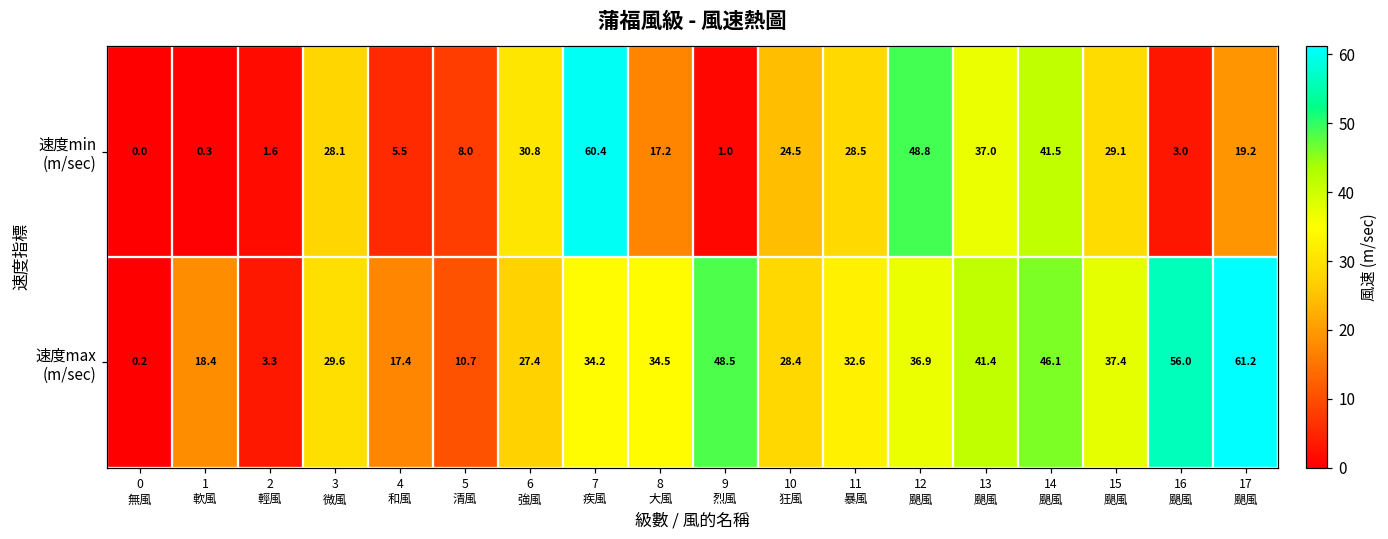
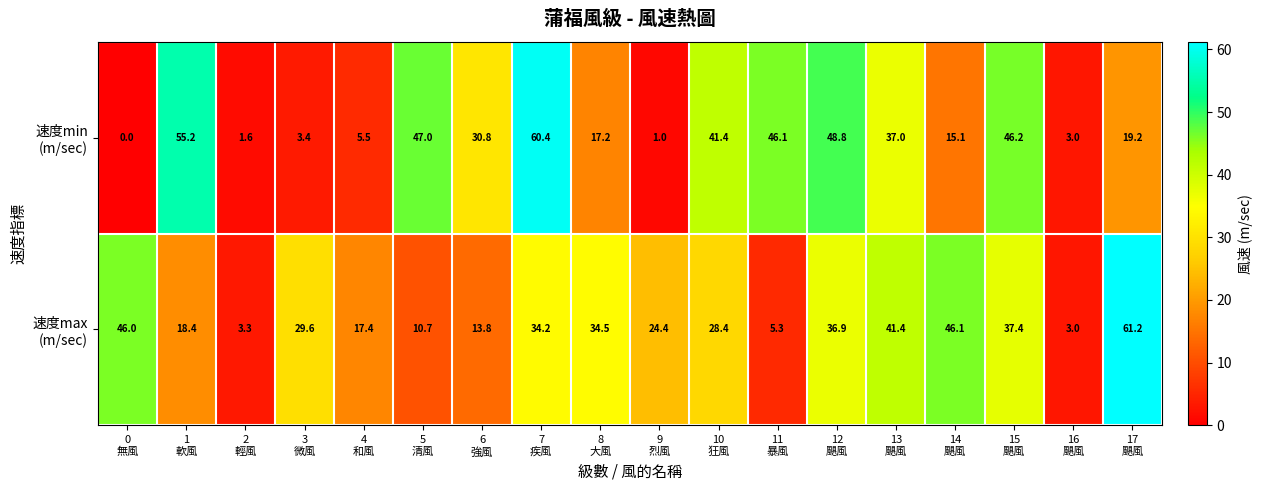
  {
    "速度min (m/sec)": {
      "0 無風": 0.0,
-     "1 軟風": 0.3,
+     "1 軟風": 55.2,
      "2 輕風": 1.6,
-     "3 微風": 28.1,
+     "3 微風": 3.4,
      "4 和風": 5.5,
-     "5 清風": 8.0,
+     "5 清風": 47.0,
      "6 強風": 30.8,
      "7 疾風": 60.4,
      "8 大風": 17.2,
      "9 烈風": 1.0,
-     "10 狂風": 24.5,
-     "11 暴風": 28.5,
+     "10 狂風": 41.4,
+     "11 暴風": 46.1,
      "12 颶風": 48.8,
      "13 颶風": 37.0,
-     "14 颶風": 41.5,
-     "15 颶風": 29.1,
+     "14 颶風": 15.1,
+     "15 颶風": 46.2,
      "16 颶風": 3.0,
      "17 颶風": 19.2
    },
    "速度max (m/sec)": {
-     "0 無風": 0.2,
+     "0 無風": 46.0,
      "1 軟風": 18.4,
      "2 輕風": 3.3,
      "3 微風": 29.6,
      "4 和風": 17.4,
      "5 清風": 10.7,
-     "6 強風": 27.4,
+     "6 強風": 13.8,
      "7 疾風": 34.2,
      "8 大風": 34.5,
-     "9 烈風": 48.5,
+     "9 烈風": 24.4,
      "10 狂風": 28.4,
-     "11 暴風": 32.6,
+     "11 暴風": 5.3,
      "12 颶風": 36.9,
      "13 颶風": 41.4,
      "14 颶風": 46.1,
      "15 颶風": 37.4,
-     "16 颶風": 56.0,
+     "16 颶風": 3.0,
      "17 颶風": 61.2
    }
  }
